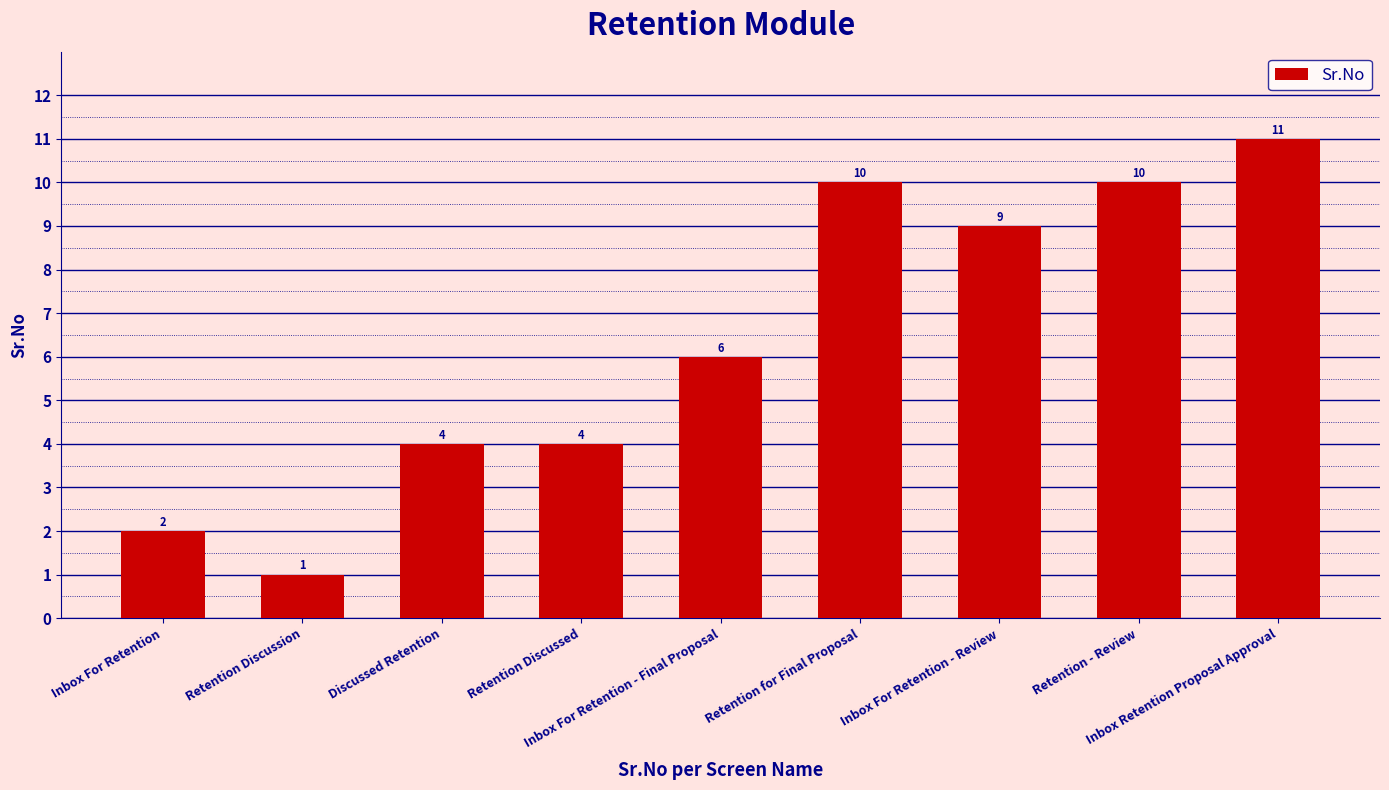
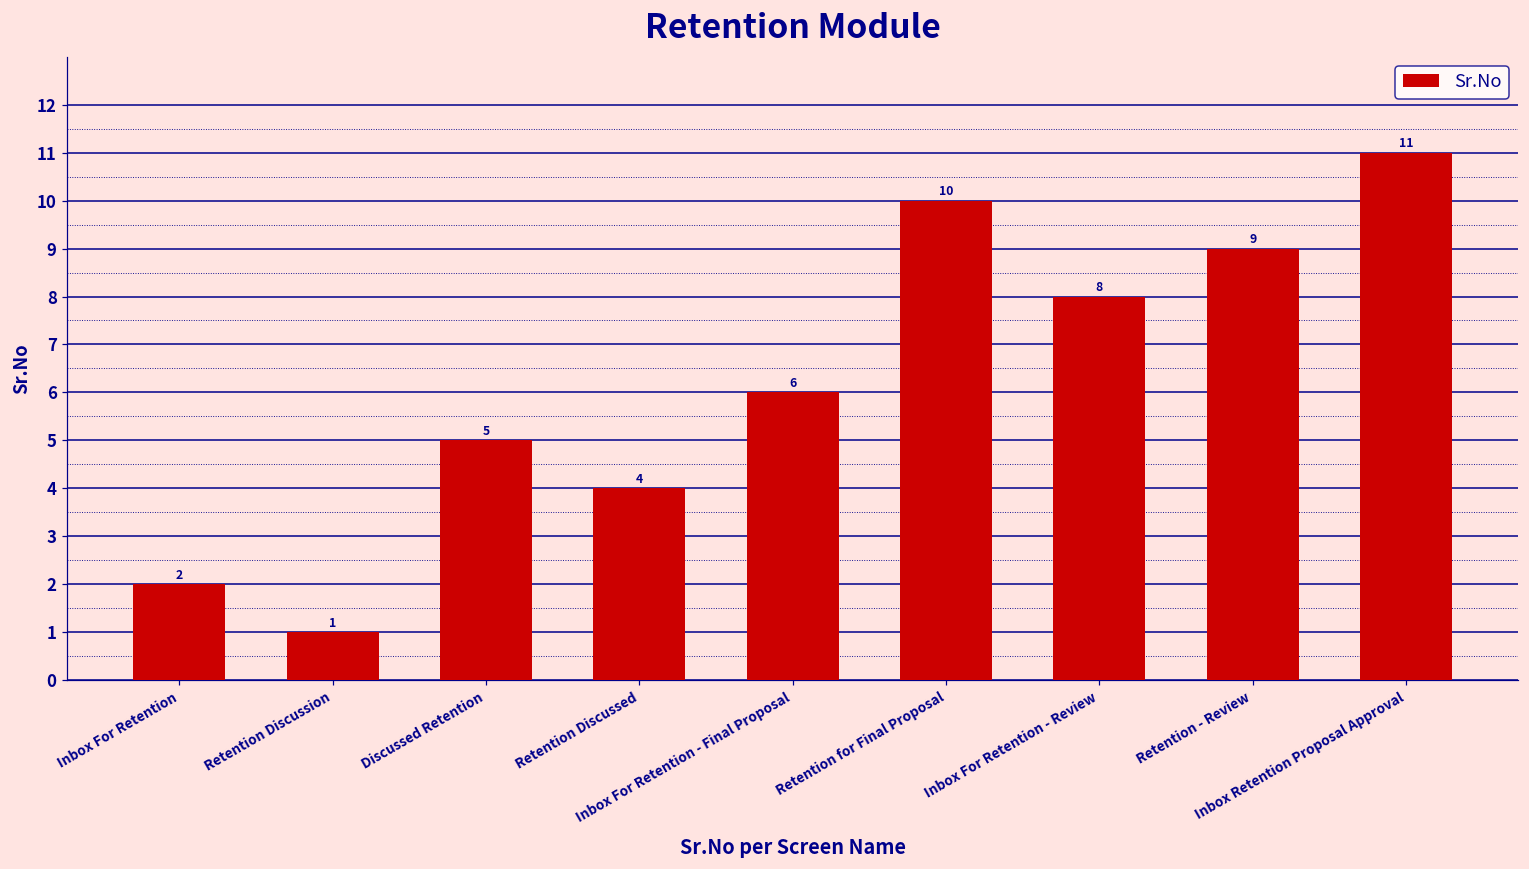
  {
    "Inbox For Retention": 2,
    "Retention Discussion": 1,
-   "Discussed Retention": 4,
+   "Discussed Retention": 5,
    "Retention Discussed": 4,
    "Inbox For Retention - Final Proposal": 6,
    "Retention for Final Proposal": 10,
-   "Inbox For Retention - Review": 9,
-   "Retention - Review": 10,
+   "Inbox For Retention - Review": 8,
+   "Retention - Review": 9,
    "Inbox Retention Proposal Approval": 11
  }
